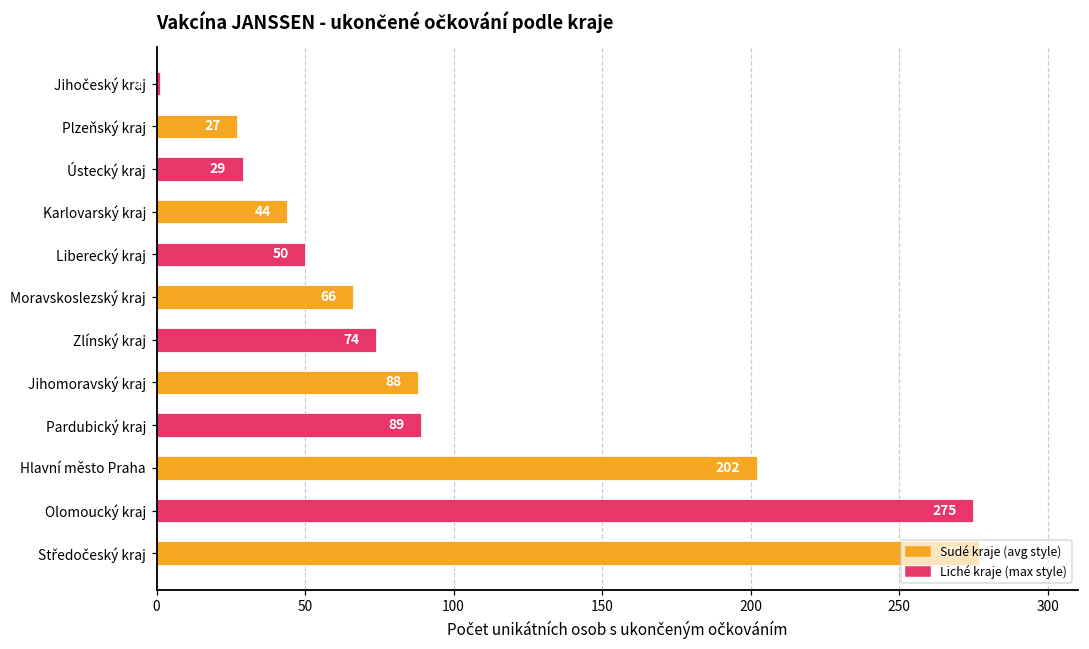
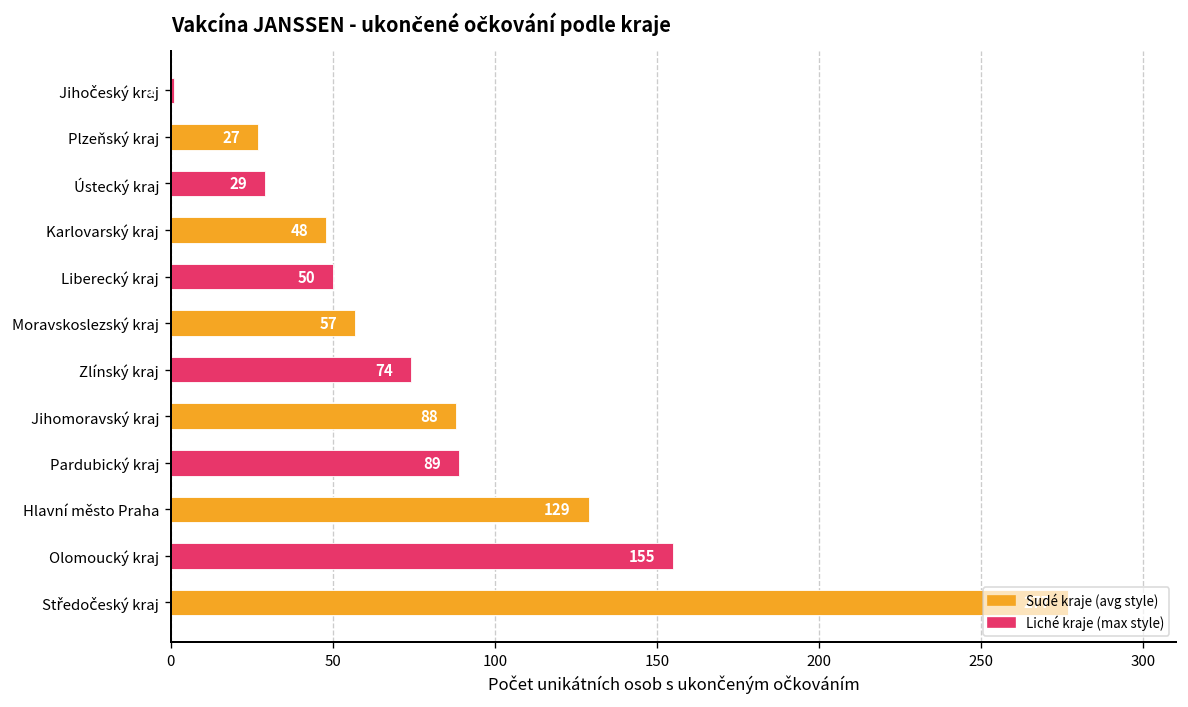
  {
    "Plzeňský kraj": 27,
    "Ústecký kraj": 29,
-   "Karlovarský kraj": 44,
+   "Karlovarský kraj": 48,
    "Liberecký kraj": 50,
-   "Moravskoslezský kraj": 66,
+   "Moravskoslezský kraj": 57,
    "Zlínský kraj": 74,
    "Jihomoravský kraj": 88,
    "Pardubický kraj": 89,
-   "Hlavní město Praha": 202,
-   "Olomoucký kraj": 275
+   "Hlavní město Praha": 129,
+   "Olomoucký kraj": 155
  }
